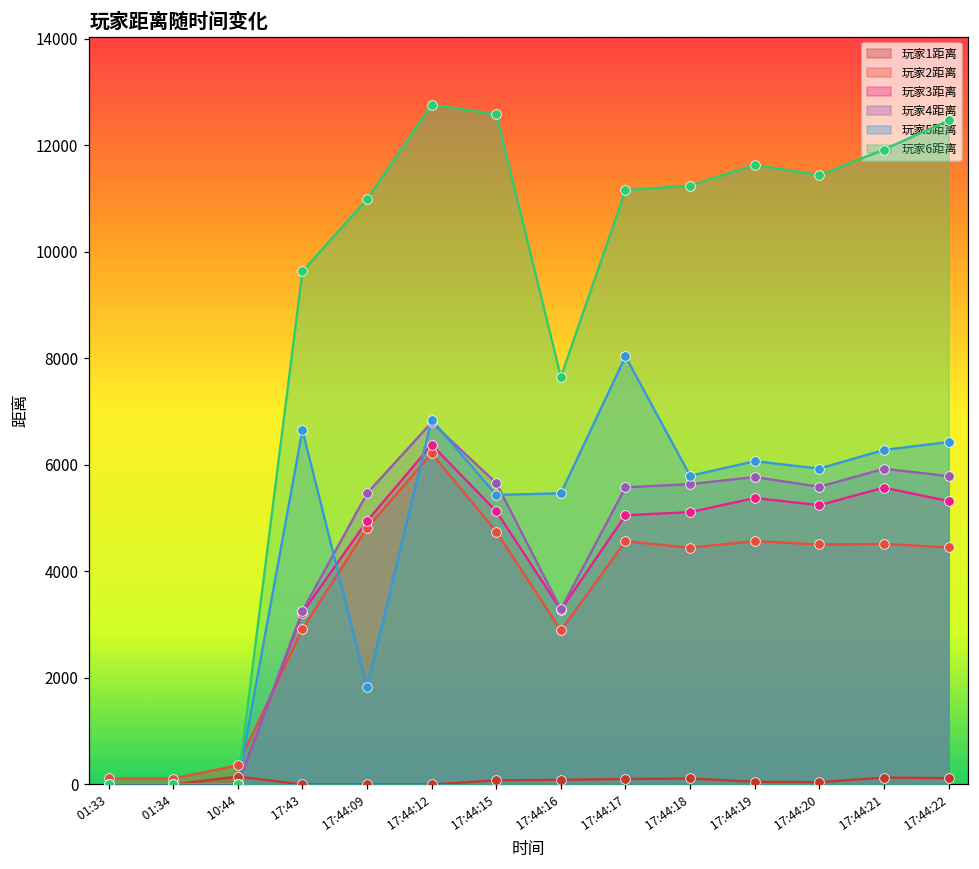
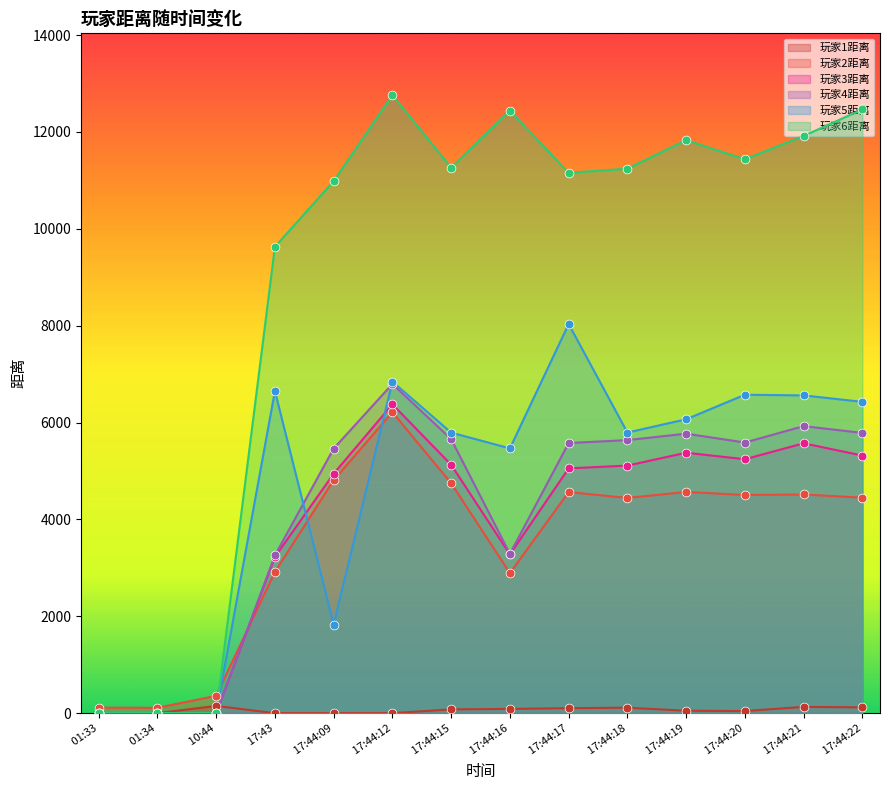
  {
    "玩家5距离": {
      "17:43": 6700,
      "17:44:09": 1800,
-     "17:44:15": 5400,
+     "17:44:15": 5800,
      "17:44:16": 5500,
      "17:44:17": 8000,
      "17:44:18": 5800,
      "17:44:19": 6100,
-     "17:44:20": 5900,
-     "17:44:21": 6300,
+     "17:44:20": 6600,
+     "17:44:21": 6600,
      "17:44:22": 6400
    },
    "玩家6距离": {
      "17:43": 9600,
      "17:44:09": 11000,
      "17:44:12": 12800,
-     "17:44:15": 12600,
-     "17:44:16": 7600,
+     "17:44:15": 11300,
+     "17:44:16": 12400,
      "17:44:17": 11200,
      "17:44:18": 11200,
-     "17:44:19": 11600,
+     "17:44:19": 11800,
      "17:44:20": 11400
    }
  }
